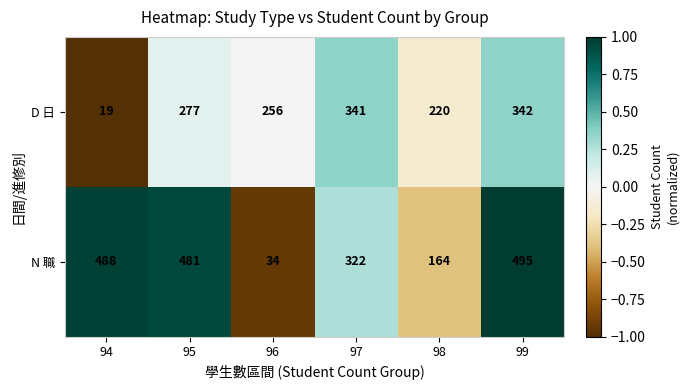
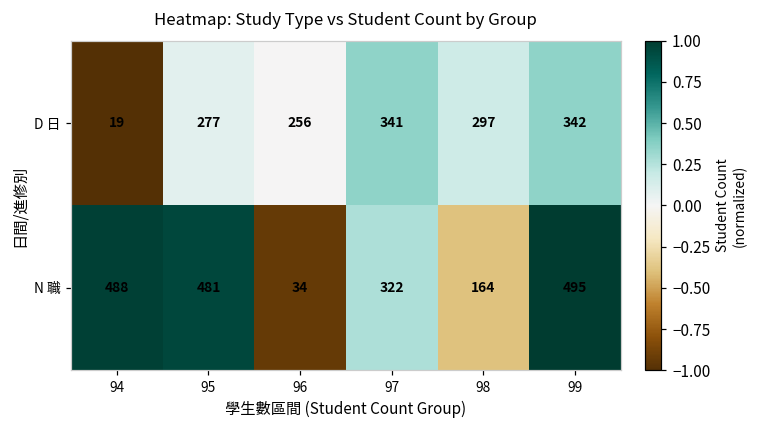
  {
    "D 日": {
      "94": 19,
      "95": 277,
      "96": 256,
      "97": 341,
-     "98": 220,
+     "98": 297,
      "99": 342
    },
    "N 職": {
      "94": 488,
      "95": 481,
      "96": 34,
      "97": 322,
      "98": 164,
      "99": 495
    }
  }
